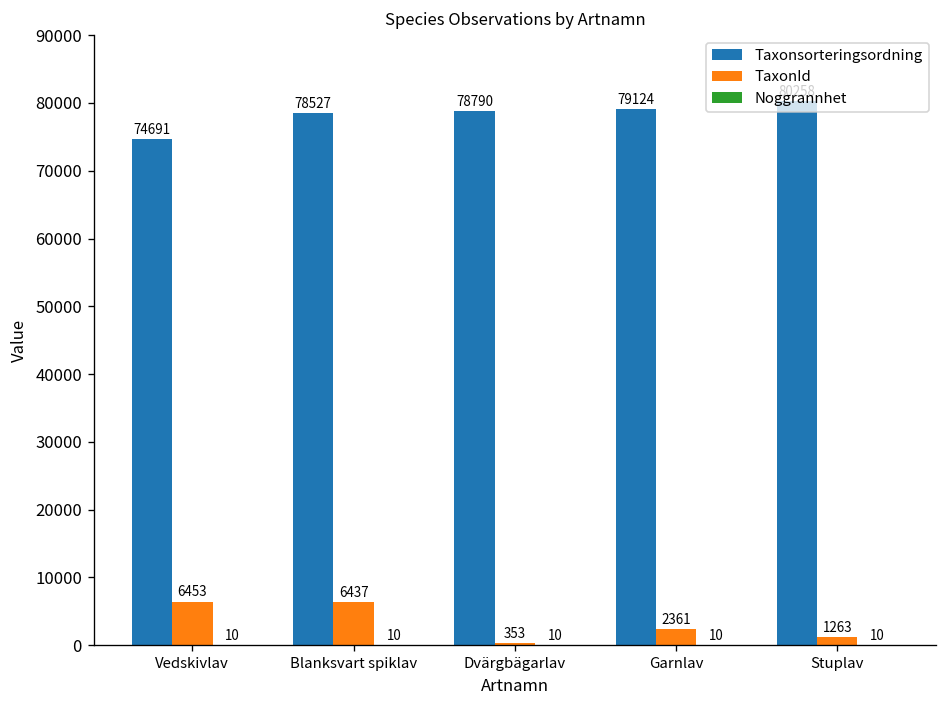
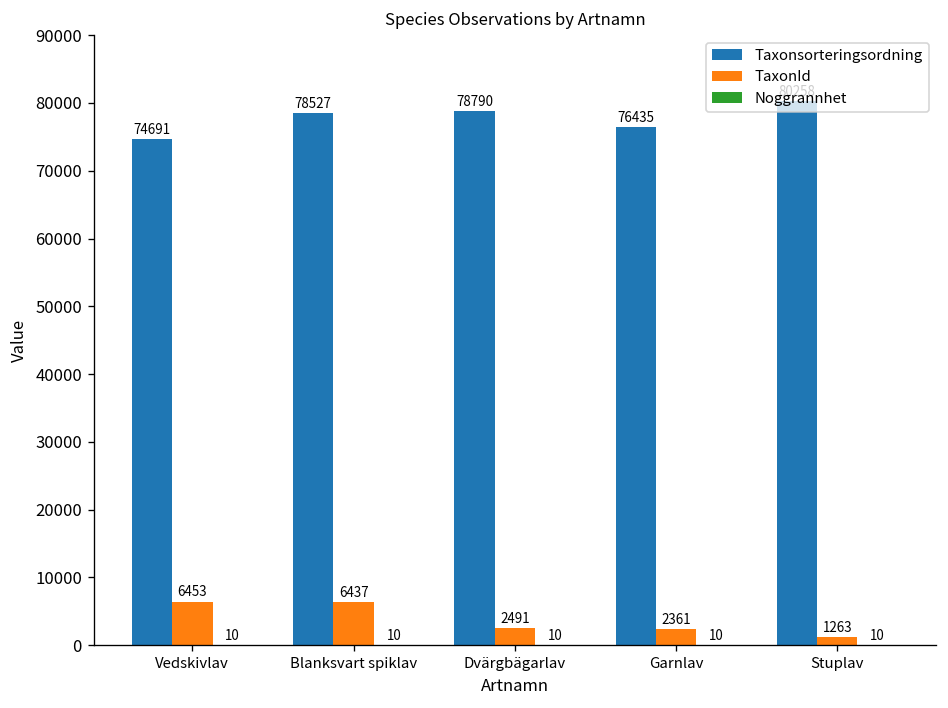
  {
    "Taxonsorteringsordning": {
      "Vedskivlav": 74691,
      "Blanksvart spiklav": 78527,
      "Dvärgbägarlav": 78790,
-     "Garnlav": 79124
+     "Garnlav": 76435
    },
    "TaxonId": {
      "Vedskivlav": 6453,
      "Blanksvart spiklav": 6437,
-     "Dvärgbägarlav": 353,
+     "Dvärgbägarlav": 2491,
      "Garnlav": 2361,
      "Stuplav": 1263
    },
    "Noggrannhet": {
      "Vedskivlav": 10,
      "Blanksvart spiklav": 10,
      "Dvärgbägarlav": 10,
      "Garnlav": 10,
      "Stuplav": 10
    }
  }
